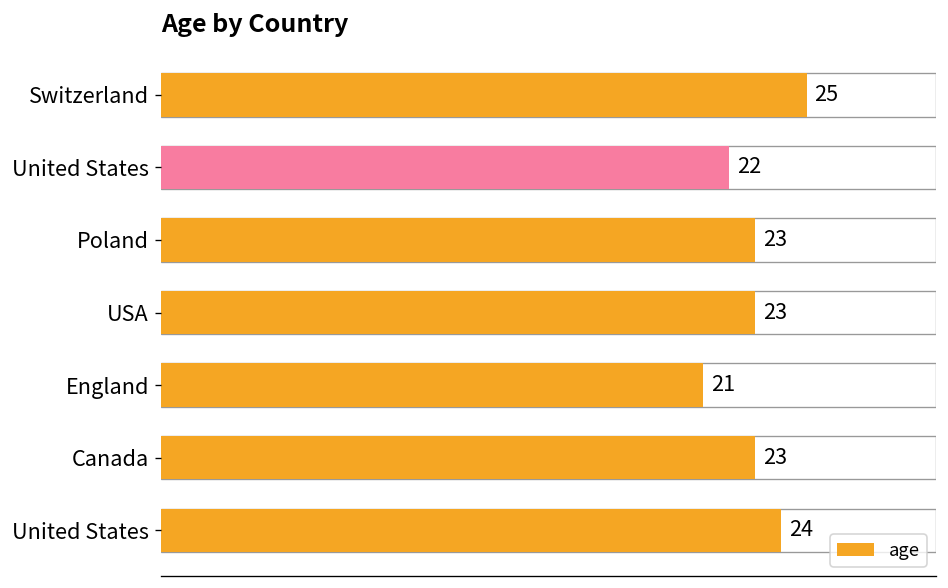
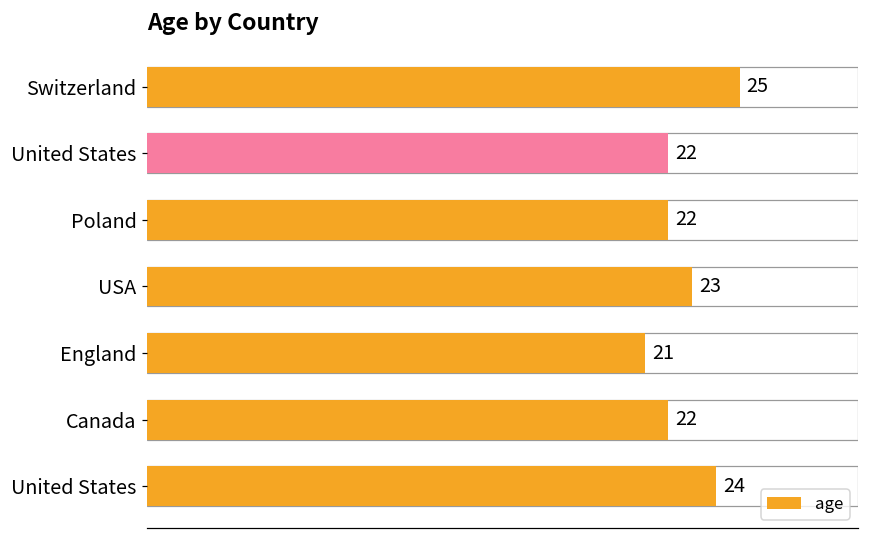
  {
    "Switzerland": 25,
-   "Poland": 23,
+   "Poland": 22,
    "USA": 23,
    "England": 21,
-   "Canada": 23
+   "Canada": 22
  }
